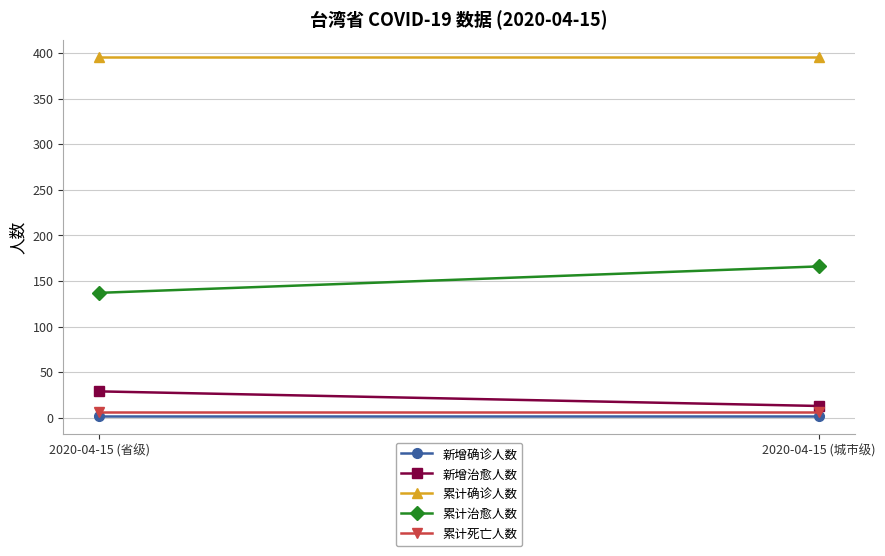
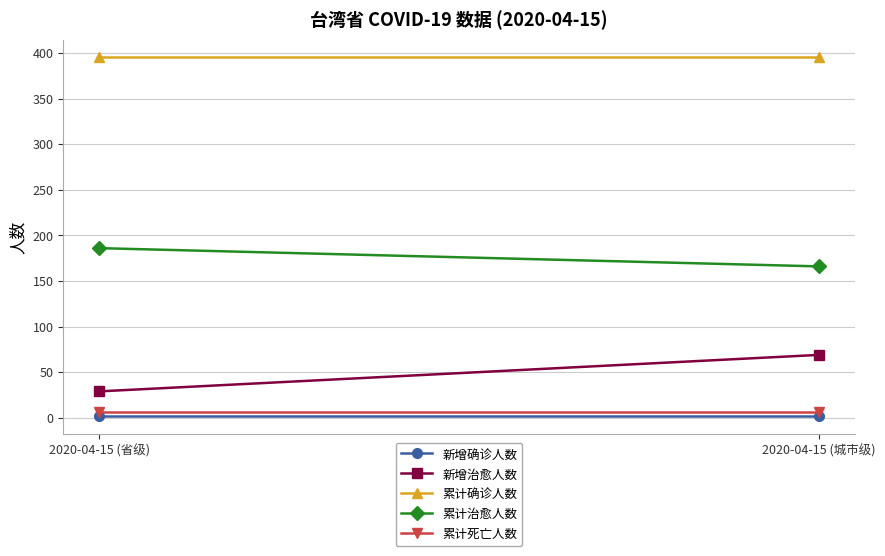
  {
    "新增确诊人数": {
      "2020-04-15 (省级)": 0,
      "2020-04-15 (城市级)": 0
    },
    "新增治愈人数": {
      "2020-04-15 (省级)": 30,
-     "2020-04-15 (城市级)": 10
+     "2020-04-15 (城市级)": 70
    },
    "累计确诊人数": {
      "2020-04-15 (省级)": 400,
      "2020-04-15 (城市级)": 400
    },
    "累计治愈人数": {
-     "2020-04-15 (省级)": 140,
+     "2020-04-15 (省级)": 190,
      "2020-04-15 (城市级)": 170
    },
    "累计死亡人数": {
      "2020-04-15 (省级)": 10,
      "2020-04-15 (城市级)": 10
    }
  }
